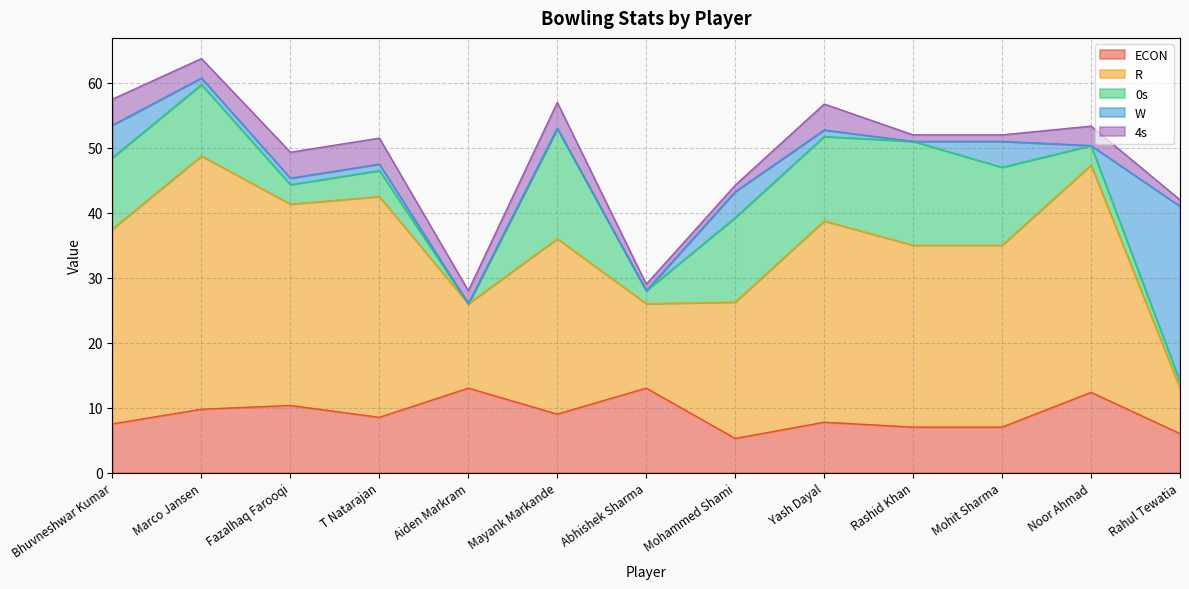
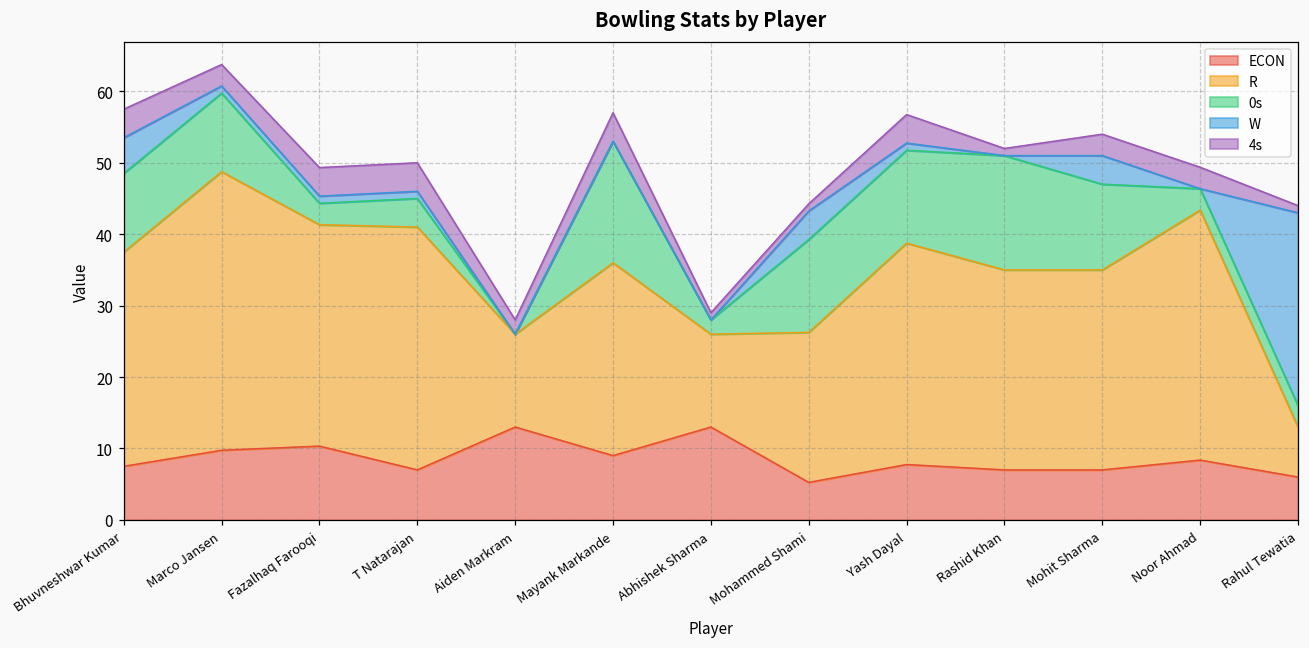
  {
    "ECON": {
      "Bhuvneshwar Kumar": 8,
      "Marco Jansen": 10,
      "Fazalhaq Farooqi": 10,
-     "T Natarajan": 9,
+     "T Natarajan": 7,
      "Aiden Markram": 13,
      "Mayank Markande": 9,
      "Abhishek Sharma": 13,
      "Mohammed Shami": 5,
      "Yash Dayal": 8,
      "Rashid Khan": 7,
      "Mohit Sharma": 7,
-     "Noor Ahmad": 12,
+     "Noor Ahmad": 8,
      "Rahul Tewatia": 6
    },
    "R": {
      "Bhuvneshwar Kumar": 30,
      "Marco Jansen": 39,
      "Fazalhaq Farooqi": 31,
      "T Natarajan": 34,
      "Mayank Markande": 27,
      "Abhishek Sharma": 13,
      "Mohammed Shami": 21,
      "Yash Dayal": 31,
      "Rashid Khan": 28,
      "Mohit Sharma": 28,
      "Noor Ahmad": 35,
      "Rahul Tewatia": 7
    },
    "0s": {
      "Bhuvneshwar Kumar": 11,
      "Marco Jansen": 11,
      "Fazalhaq Farooqi": 3,
      "T Natarajan": 4,
      "Mohammed Shami": 13,
      "Yash Dayal": 13,
      "Mohit Sharma": 12,
-     "Rahul Tewatia": 1
+     "Rahul Tewatia": 3
    },
    "W": {
      "Bhuvneshwar Kumar": 5,
      "Marco Jansen": 1,
      "Fazalhaq Farooqi": 1,
      "T Natarajan": 1,
      "Mohammed Shami": 4,
      "Yash Dayal": 1,
      "Mohit Sharma": 4,
      "Rahul Tewatia": 27
    },
    "4s": {
      "Bhuvneshwar Kumar": 4,
      "Marco Jansen": 3,
      "Fazalhaq Farooqi": 4,
      "T Natarajan": 4,
      "Aiden Markram": 2,
      "Mayank Markande": 4,
      "Abhishek Sharma": 1,
      "Mohammed Shami": 1,
      "Yash Dayal": 4,
      "Rashid Khan": 1,
-     "Mohit Sharma": 1,
+     "Mohit Sharma": 3,
      "Noor Ahmad": 3,
      "Rahul Tewatia": 1
    }
  }
